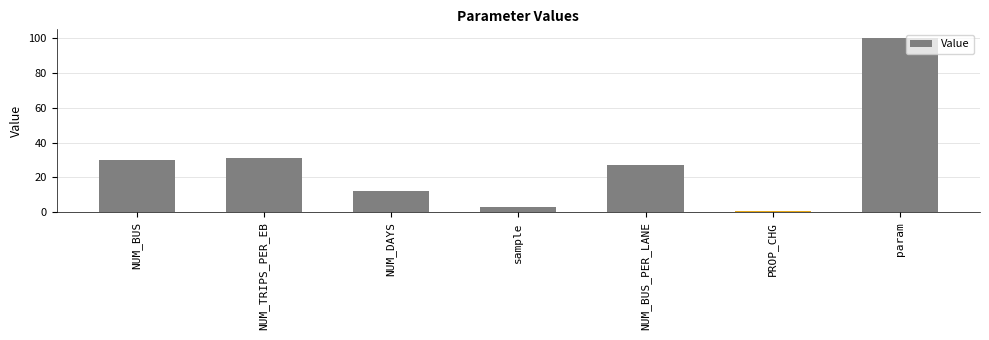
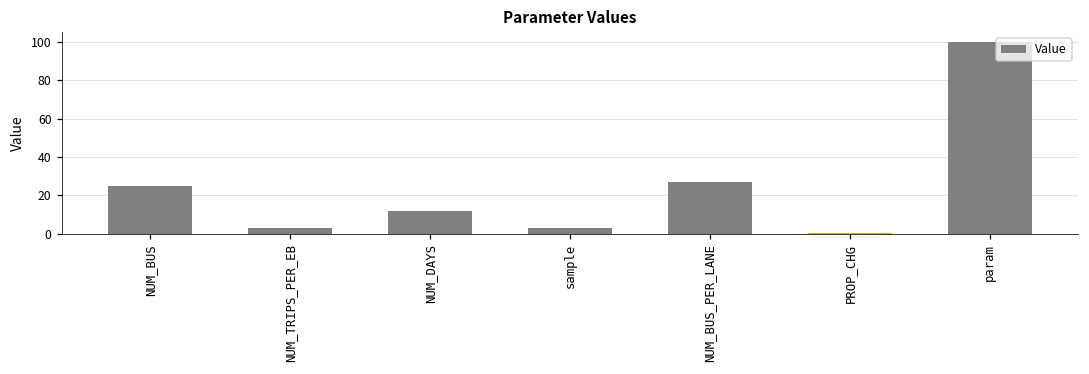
  {
-   "NUM_BUS": 30,
-   "NUM_TRIPS_PER_EB": 31,
+   "NUM_BUS": 25,
+   "NUM_TRIPS_PER_EB": 3,
    "NUM_DAYS": 12,
    "sample": 3,
    "NUM_BUS_PER_LANE": 27,
    "param": 100
  }
